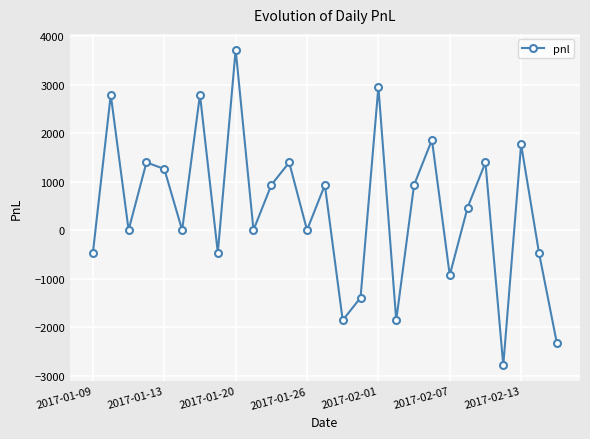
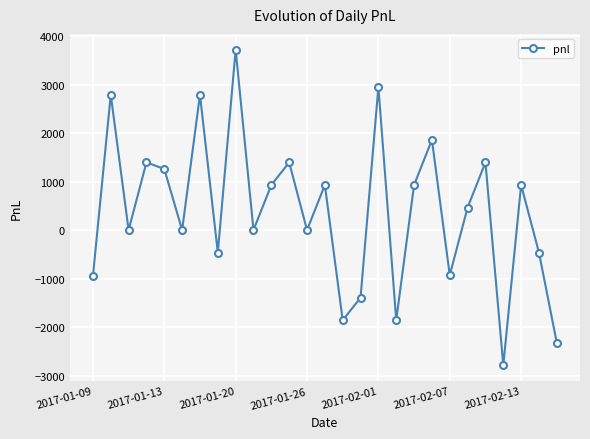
  {
-   "2017-01-09": -500,
+   "2017-01-09": -1000,
    "2017-01-13": 1300,
    "2017-01-20": 3700,
    "2017-01-26": 0,
    "2017-02-01": 3000,
    "2017-02-07": -900,
-   "2017-02-13": 1800
+   "2017-02-13": 900
  }
